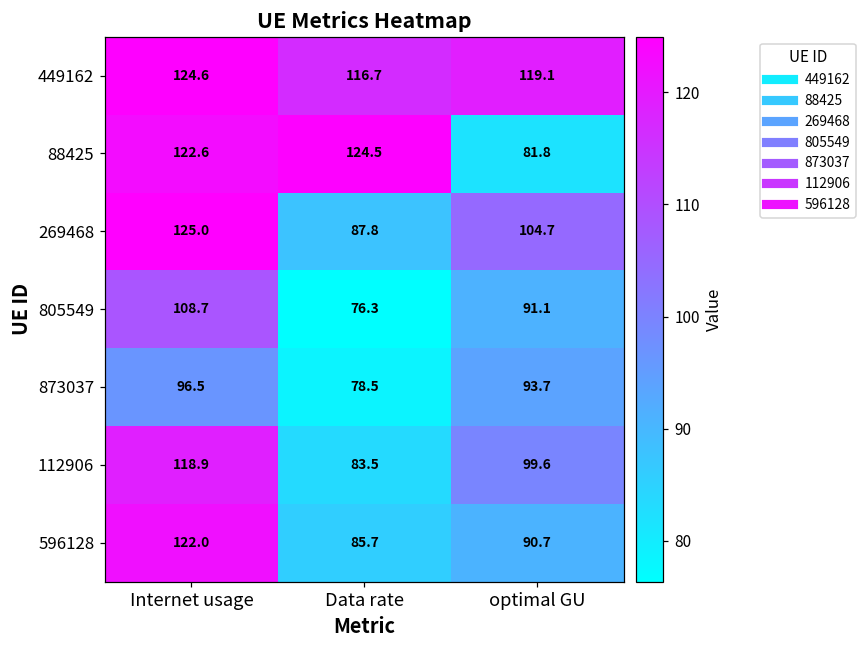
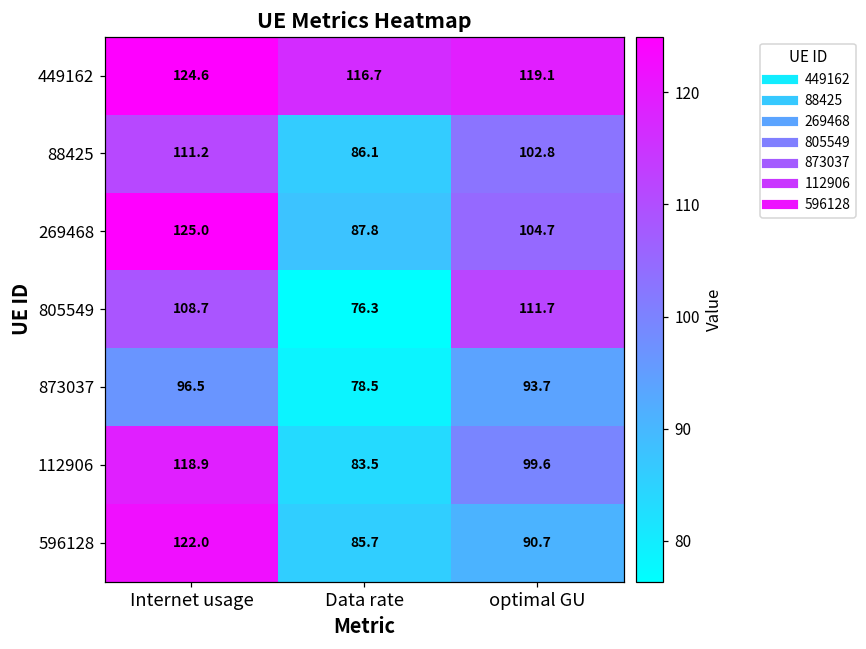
  {
    "449162": {
      "Internet usage": 124.6,
      "Data rate": 116.7,
      "optimal GU": 119.1
    },
    "88425": {
-     "Internet usage": 122.6,
-     "Data rate": 124.5,
-     "optimal GU": 81.8
+     "Internet usage": 111.2,
+     "Data rate": 86.1,
+     "optimal GU": 102.8
    },
    "269468": {
      "Internet usage": 125.0,
      "Data rate": 87.8,
      "optimal GU": 104.7
    },
    "805549": {
      "Internet usage": 108.7,
      "Data rate": 76.3,
-     "optimal GU": 91.1
+     "optimal GU": 111.7
    },
    "873037": {
      "Internet usage": 96.5,
      "Data rate": 78.5,
      "optimal GU": 93.7
    },
    "112906": {
      "Internet usage": 118.9,
      "Data rate": 83.5,
      "optimal GU": 99.6
    },
    "596128": {
      "Internet usage": 122.0,
      "Data rate": 85.7,
      "optimal GU": 90.7
    }
  }
